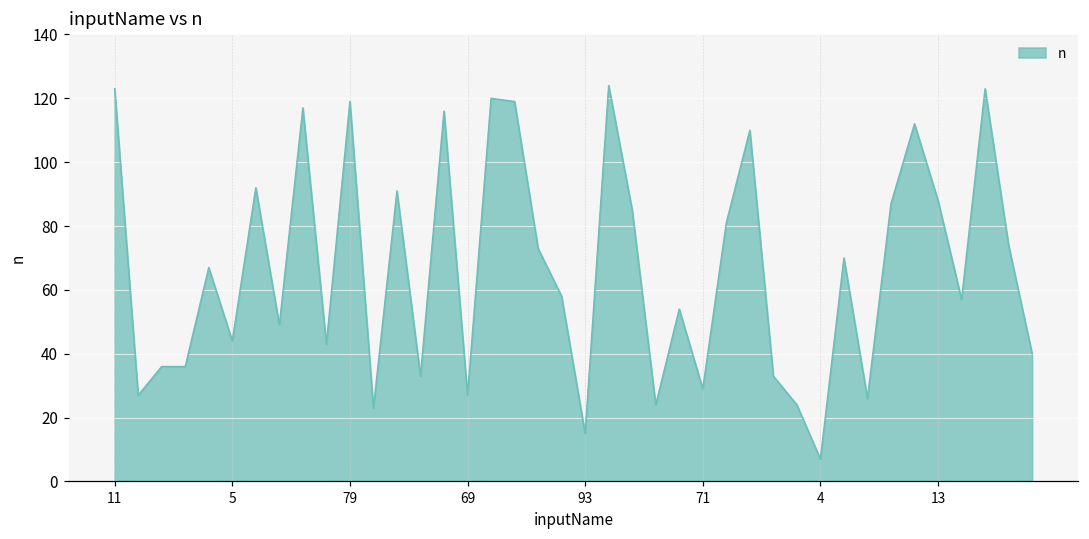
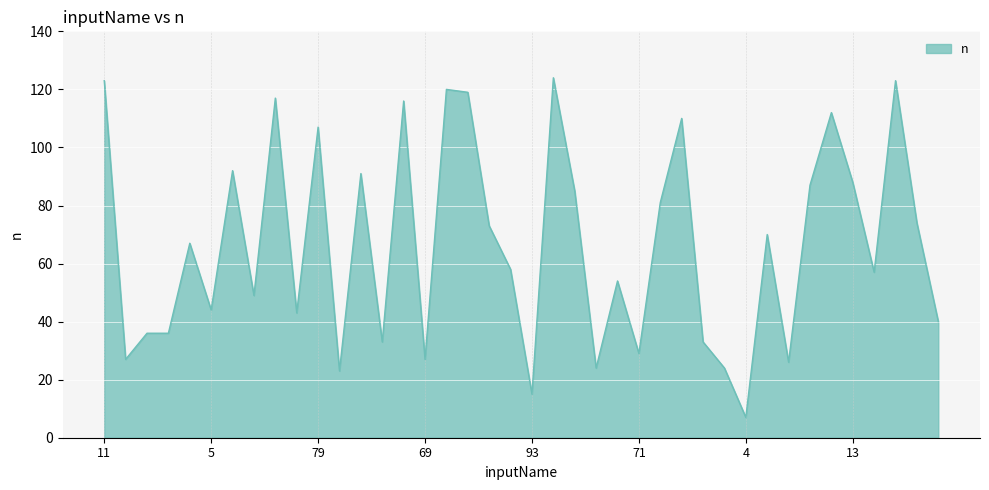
  {
    "11": 123,
    "5": 44,
-   "79": 119,
+   "79": 107,
    "69": 27,
    "93": 15,
    "71": 29,
    "4": 7,
    "13": 88
  }
